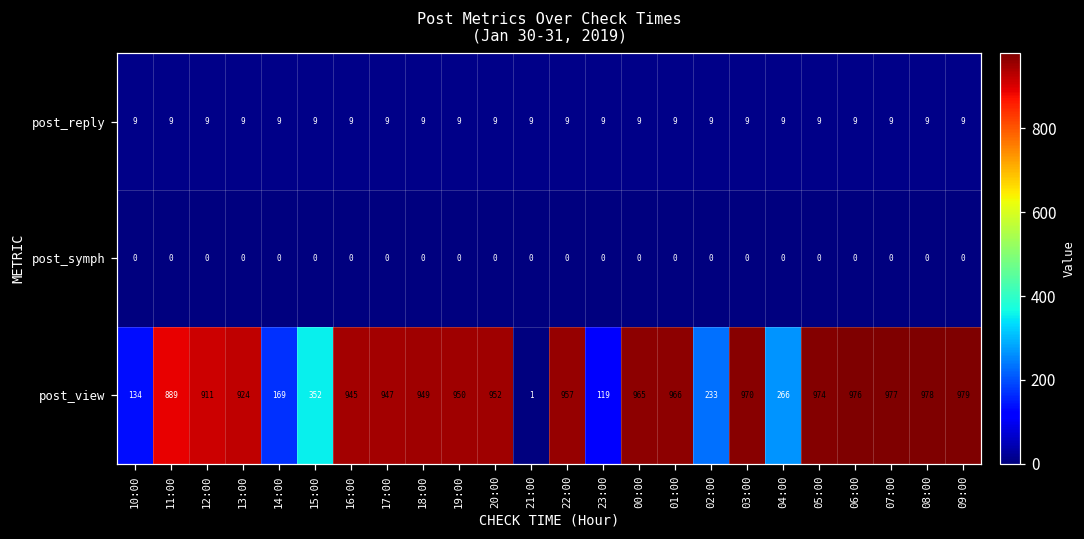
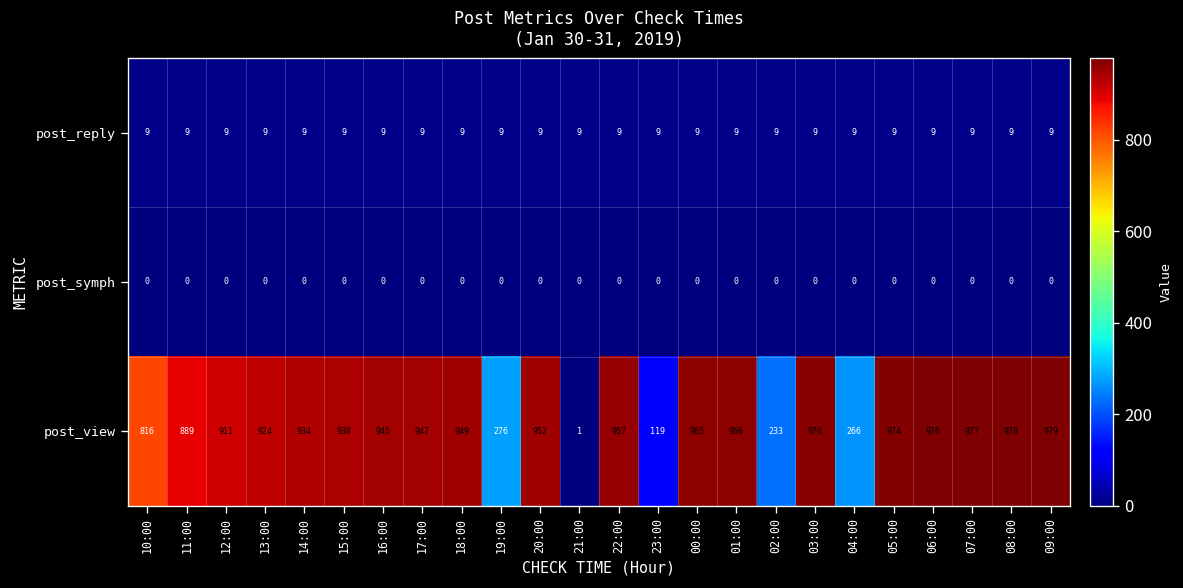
  {
    "post_reply": {
      "10:00": 9,
      "11:00": 9,
      "12:00": 9,
      "13:00": 9,
      "14:00": 9,
      "15:00": 9,
      "16:00": 9,
      "17:00": 9,
      "18:00": 9,
      "19:00": 9,
      "20:00": 9,
      "21:00": 9,
      "22:00": 9,
      "23:00": 9,
      "00:00": 9,
      "01:00": 9,
      "02:00": 9,
      "03:00": 9,
      "04:00": 9,
      "05:00": 9,
      "06:00": 9,
      "07:00": 9,
      "08:00": 9,
      "09:00": 9
    },
    "post_symph": {
      "10:00": 0,
      "11:00": 0,
      "12:00": 0,
      "13:00": 0,
      "14:00": 0,
      "15:00": 0,
      "16:00": 0,
      "17:00": 0,
      "18:00": 0,
      "19:00": 0,
      "20:00": 0,
      "21:00": 0,
      "22:00": 0,
      "23:00": 0,
      "00:00": 0,
      "01:00": 0,
      "02:00": 0,
      "03:00": 0,
      "04:00": 0,
      "05:00": 0,
      "06:00": 0,
      "07:00": 0,
      "08:00": 0,
      "09:00": 0
    },
    "post_view": {
-     "10:00": 134,
+     "10:00": 816,
      "11:00": 889,
      "12:00": 911,
      "13:00": 924,
-     "14:00": 169,
-     "15:00": 352,
+     "14:00": 934,
+     "15:00": 938,
      "16:00": 945,
      "17:00": 947,
      "18:00": 949,
-     "19:00": 950,
+     "19:00": 276,
      "20:00": 952,
      "21:00": 1,
      "22:00": 957,
      "23:00": 119,
      "00:00": 965,
      "01:00": 966,
      "02:00": 233,
      "03:00": 970,
      "04:00": 266,
      "05:00": 974,
      "06:00": 976,
      "07:00": 977,
      "08:00": 978,
      "09:00": 979
    }
  }
